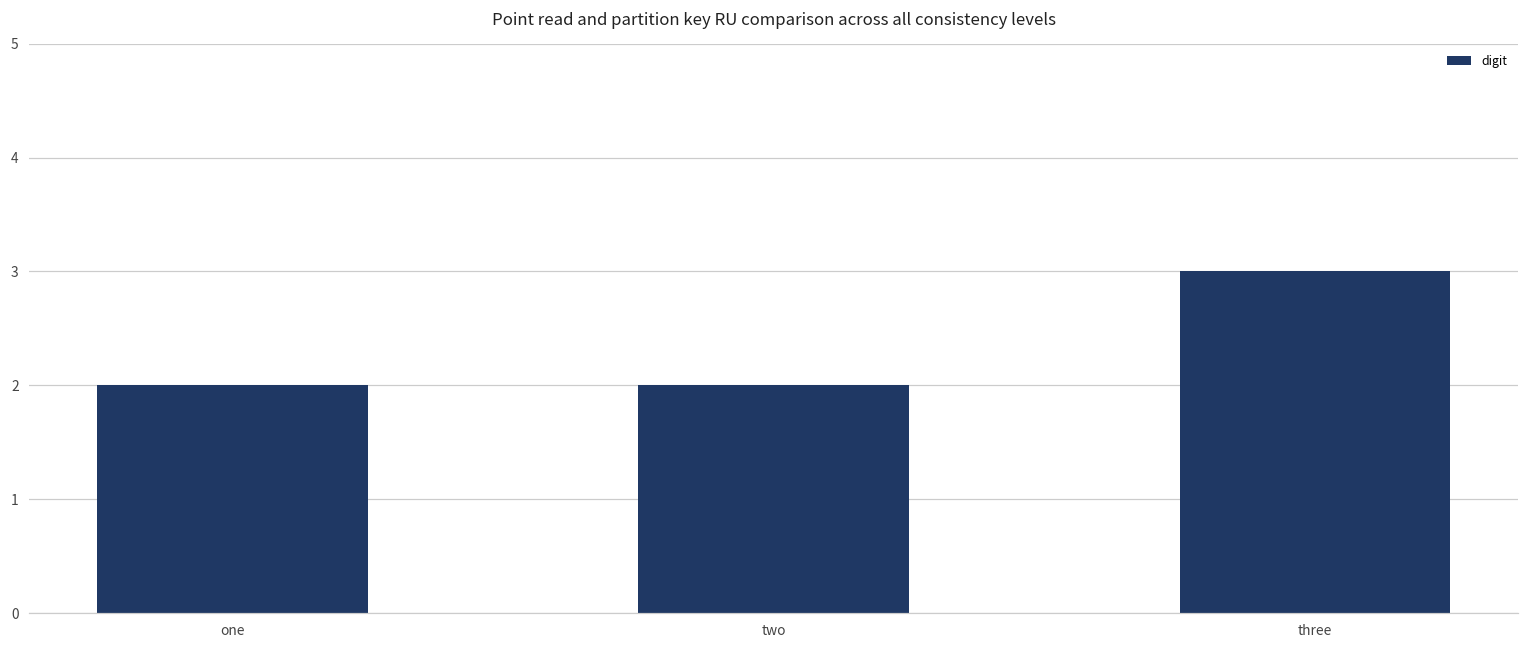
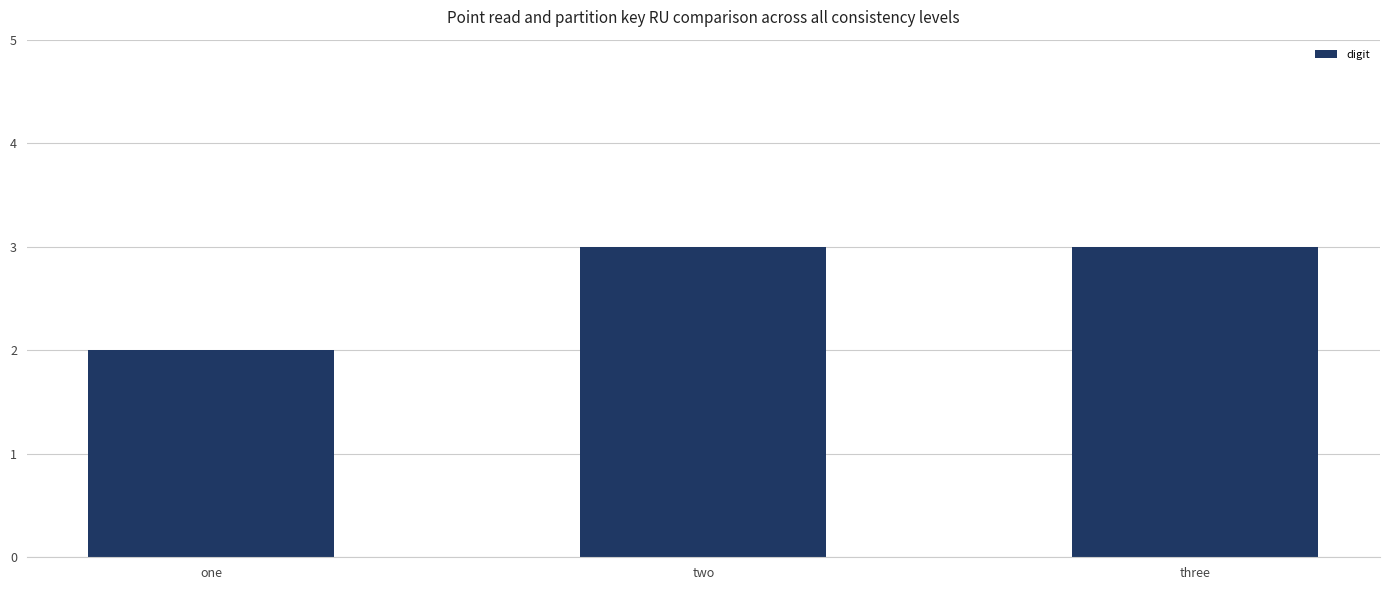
  {
    "one": 2,
-   "two": 2,
+   "two": 3,
    "three": 3
  }
